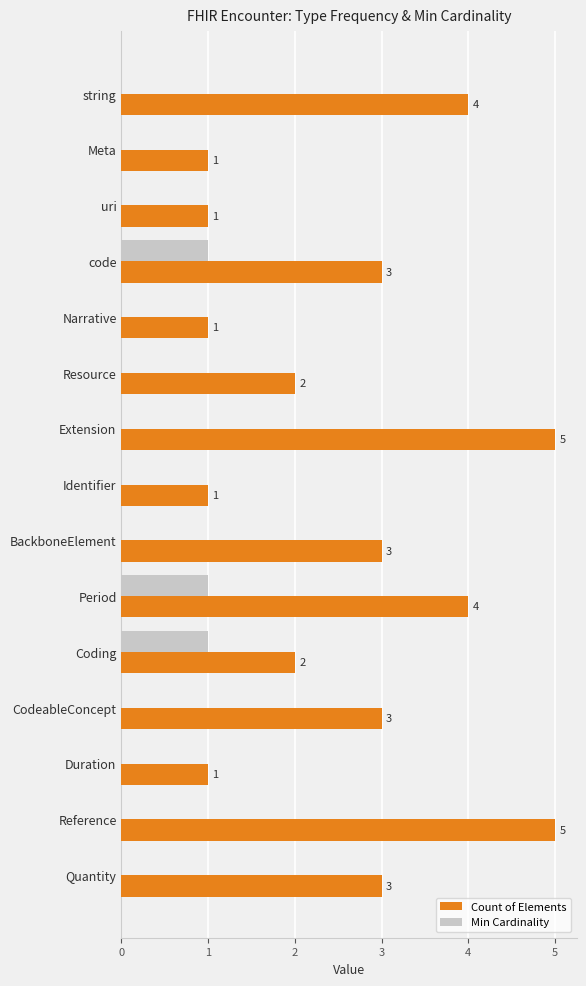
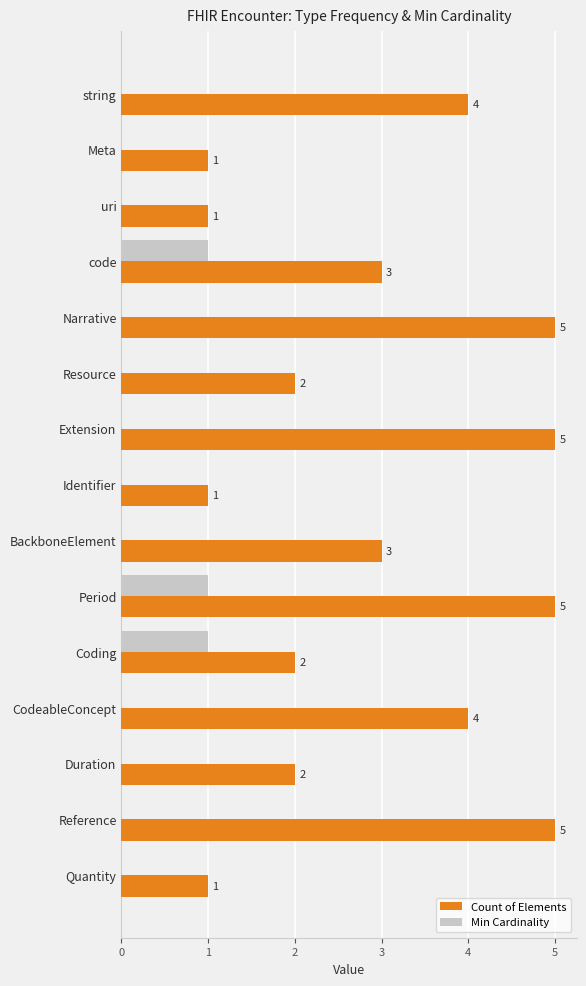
  {
    "Count of Elements": {
      "string": 4,
      "Meta": 1,
      "uri": 1,
      "code": 3,
-     "Narrative": 1,
+     "Narrative": 5,
      "Resource": 2,
      "Extension": 5,
      "Identifier": 1,
      "BackboneElement": 3,
-     "Period": 4,
+     "Period": 5,
      "Coding": 2,
-     "CodeableConcept": 3,
-     "Duration": 1,
+     "CodeableConcept": 4,
+     "Duration": 2,
      "Reference": 5,
-     "Quantity": 3
+     "Quantity": 1
    },
    "Min Cardinality": {
      "string": 0.0,
      "Meta": 0.0,
      "uri": 0.0,
      "Narrative": 0.0,
      "Resource": 0.0,
      "Extension": 0.0,
      "Identifier": 0.0,
      "BackboneElement": 0.0,
      "Period": 1.0,
      "Coding": 1.0,
      "CodeableConcept": 0.0,
      "Duration": 0.0,
      "Reference": 0.0,
      "Quantity": 0.0
    }
  }
